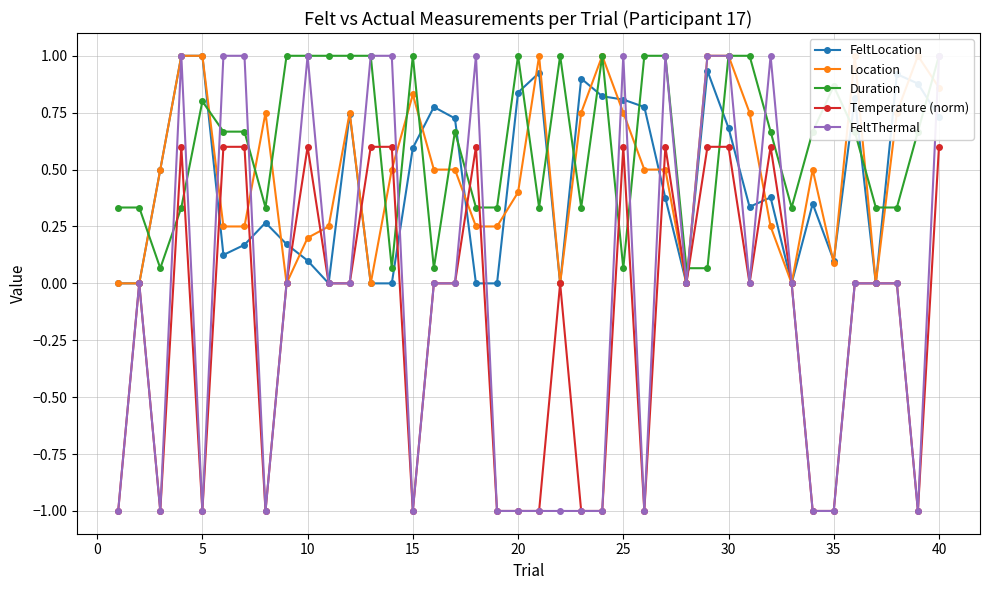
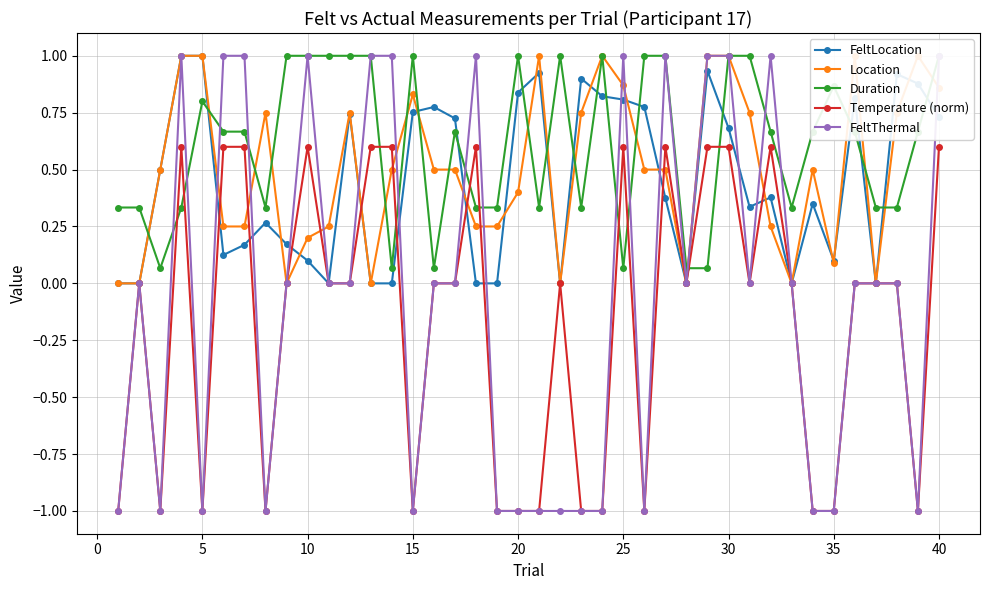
  {
    "FeltLocation": {
      "10": 0.10,
-     "15": 0.59,
+     "15": 0.75,
      "20": 0.84,
      "25": 0.81,
      "30": 0.68
    },
    "Location": {
      "10": 0.20,
      "15": 0.83,
      "20": 0.40,
-     "25": 0.75
+     "25": 0.87
    },
    "Duration": {
      "5": 0.80,
      "15": 1.00,
      "20": 1.00,
      "25": 0.07
    },
    "Temperature (norm)": {
      "10": 0.60,
      "25": 0.60,
      "30": 0.60,
      "40": 0.60
    },
    "FeltThermal": {
      "25": 1.00
    }
  }
